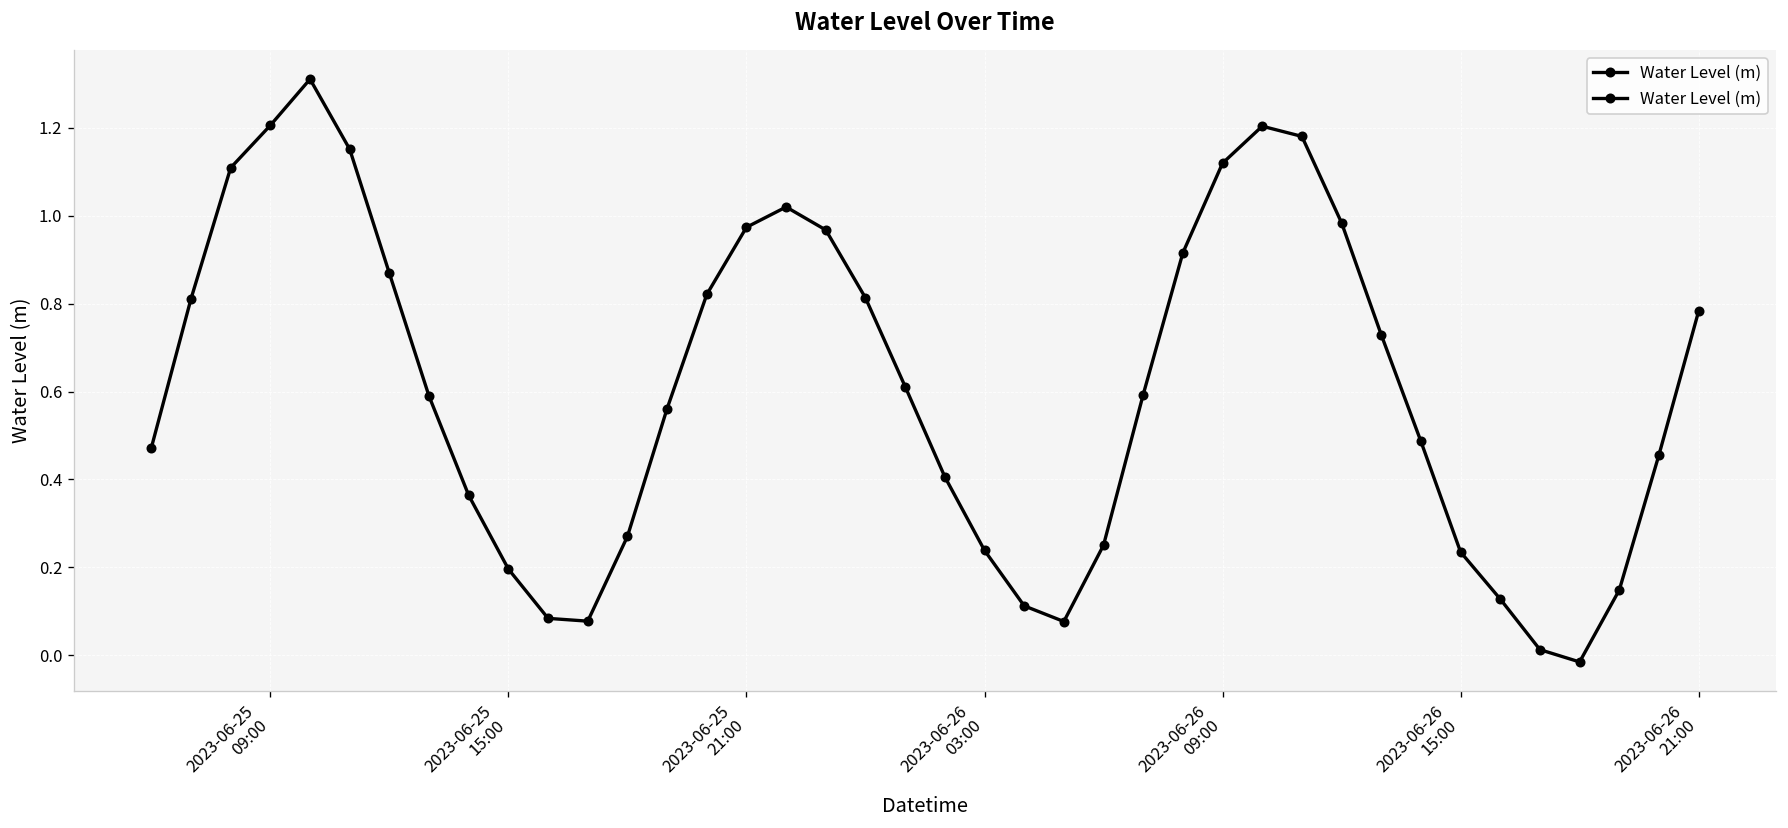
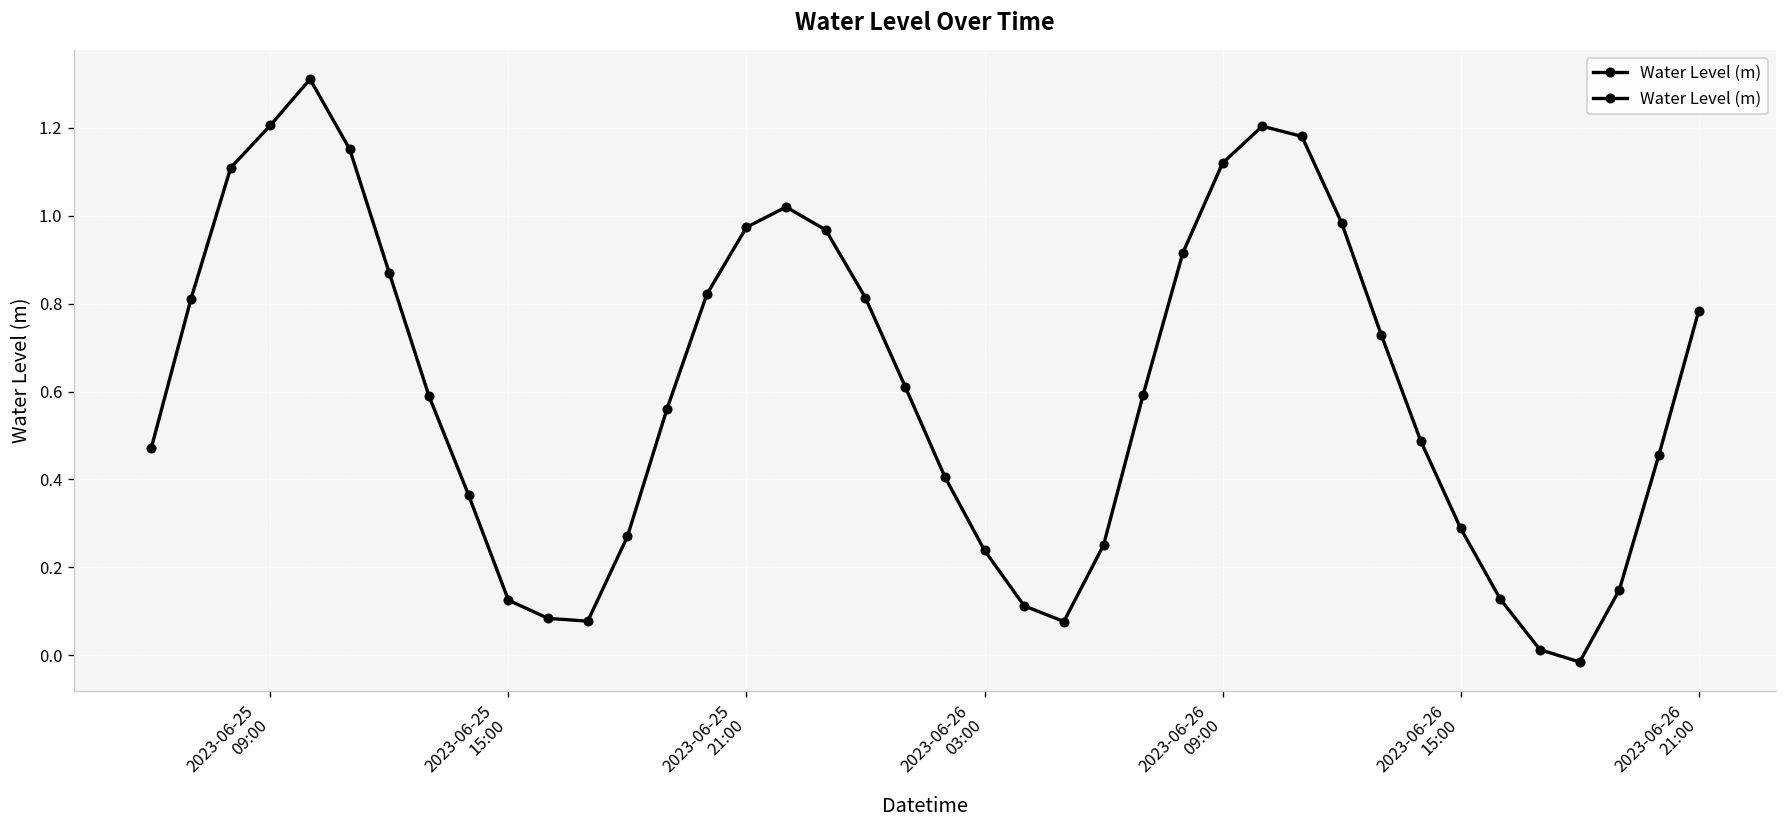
  {
    "2023-06-25 09:00": 1.21,
-   "2023-06-25 15:00": 0.20,
+   "2023-06-25 15:00": 0.13,
    "2023-06-25 21:00": 0.97,
    "2023-06-26 03:00": 0.24,
    "2023-06-26 09:00": 1.12,
-   "2023-06-26 15:00": 0.23,
+   "2023-06-26 15:00": 0.29,
    "2023-06-26 21:00": 0.78
  }
